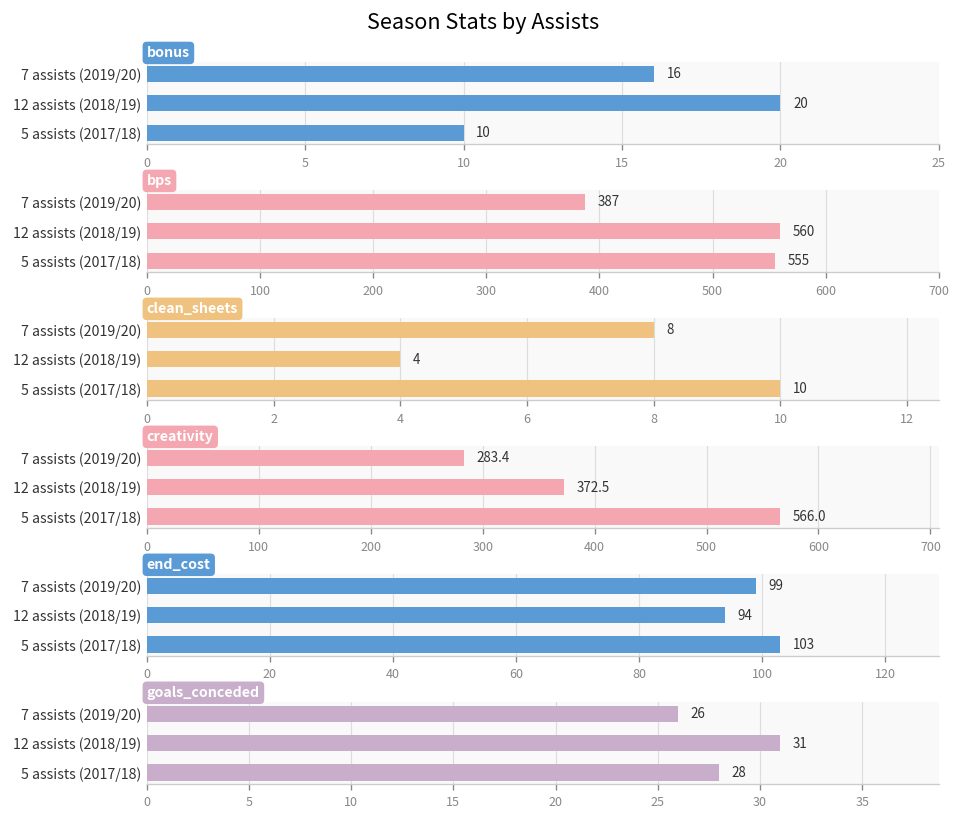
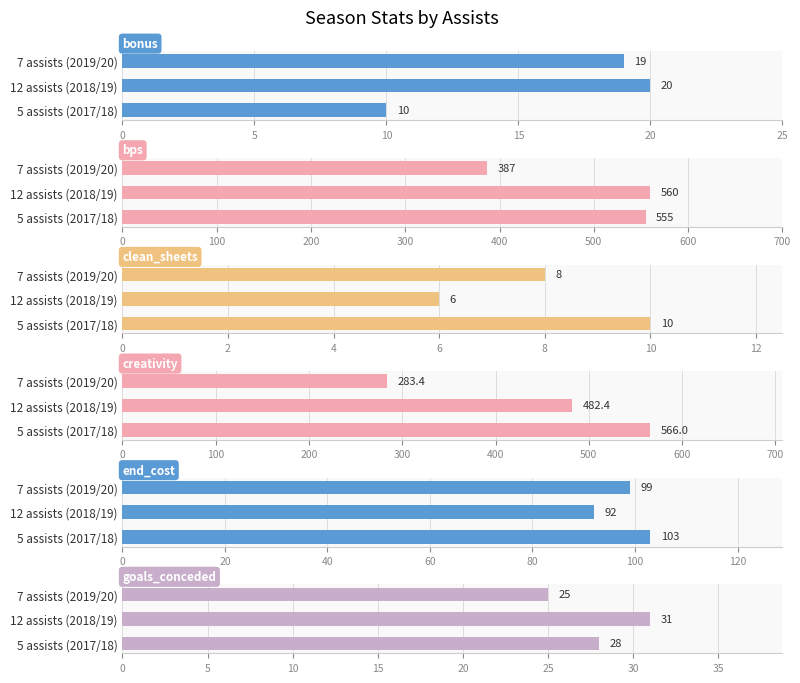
  {
    "bonus": {
-     "7 assists (2019/20)": 16,
+     "7 assists (2019/20)": 19,
      "12 assists (2018/19)": 20,
      "5 assists (2017/18)": 10
    },
    "bps": {
      "7 assists (2019/20)": 387,
      "12 assists (2018/19)": 560,
      "5 assists (2017/18)": 555
    },
    "clean_sheets": {
      "7 assists (2019/20)": 8,
-     "12 assists (2018/19)": 4,
+     "12 assists (2018/19)": 6,
      "5 assists (2017/18)": 10
    },
    "creativity": {
      "7 assists (2019/20)": 283.4,
-     "12 assists (2018/19)": 372.5,
+     "12 assists (2018/19)": 482.4,
      "5 assists (2017/18)": 566.0
    },
    "end_cost": {
      "7 assists (2019/20)": 99,
-     "12 assists (2018/19)": 94,
+     "12 assists (2018/19)": 92,
      "5 assists (2017/18)": 103
    },
    "goals_conceded": {
-     "7 assists (2019/20)": 26,
+     "7 assists (2019/20)": 25,
      "12 assists (2018/19)": 31,
      "5 assists (2017/18)": 28
    }
  }
